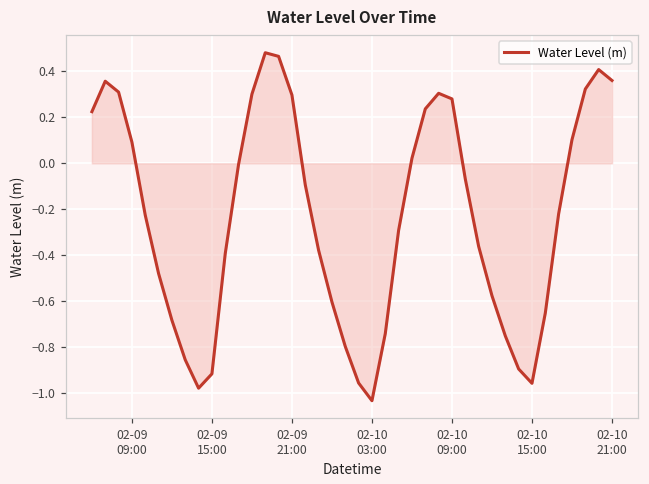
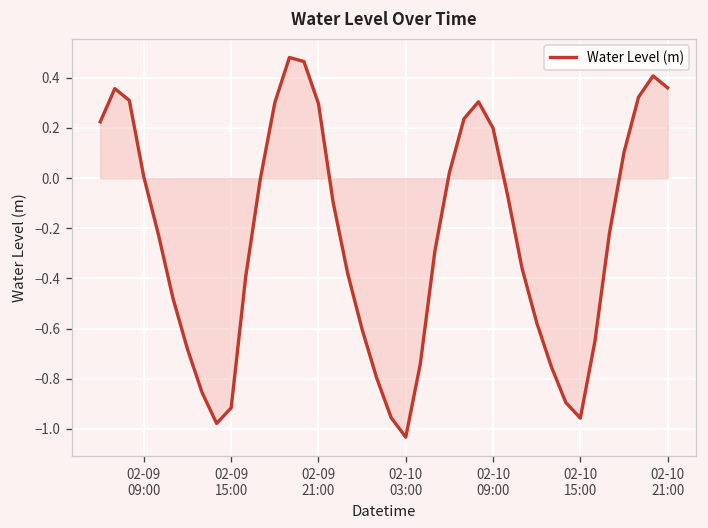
  {
    "Water Level (m)": {
-     "02-09 09:00": 0.09,
+     "02-09 09:00": 0.00,
      "02-09 15:00": -0.92,
      "02-10 03:00": -1.03,
-     "02-10 09:00": 0.28,
+     "02-10 09:00": 0.20,
      "02-10 15:00": -0.96
    }
  }
